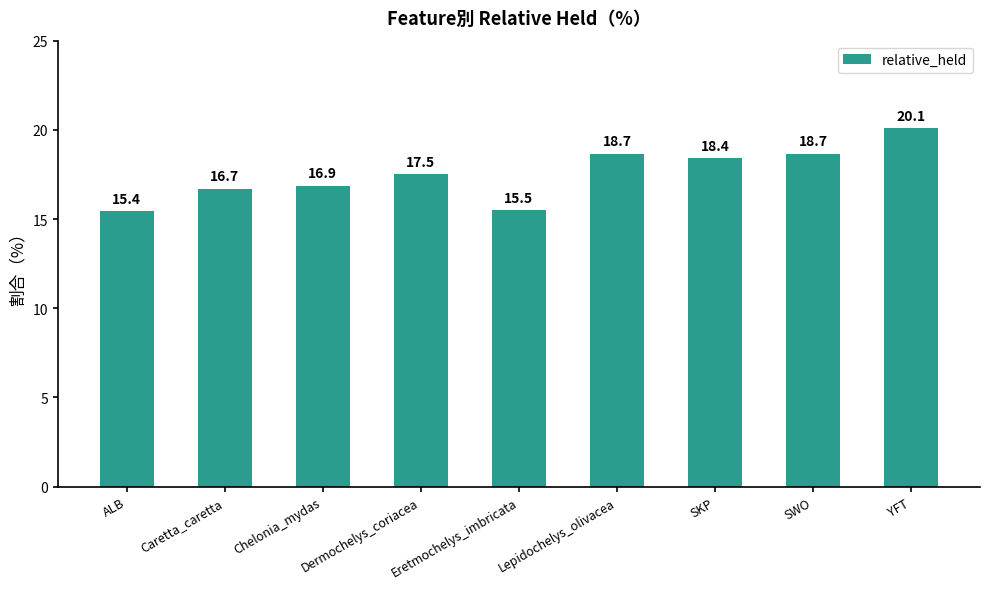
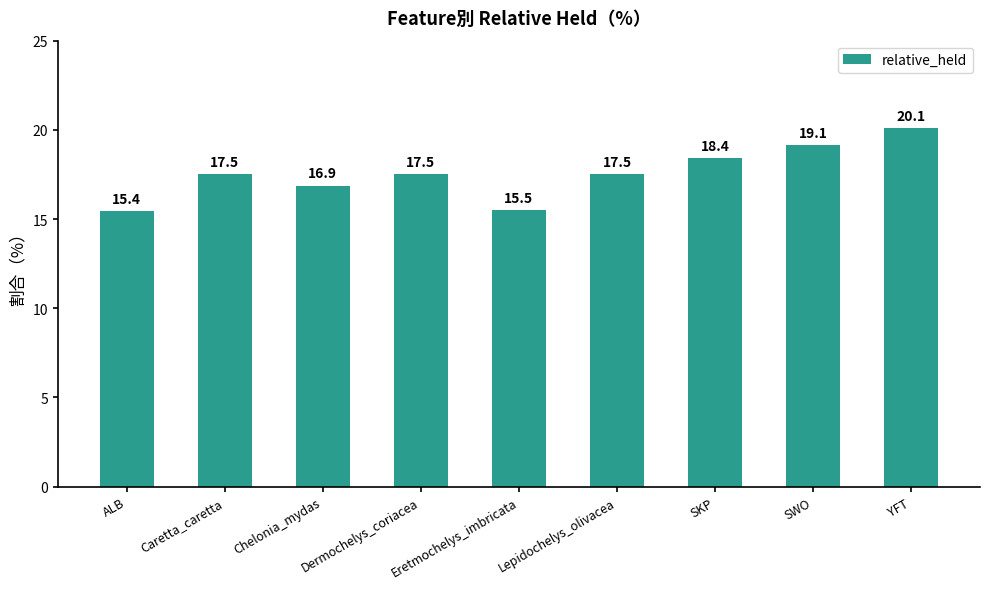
  {
    "ALB": 15.4,
-   "Caretta_caretta": 16.7,
+   "Caretta_caretta": 17.5,
    "Chelonia_mydas": 16.9,
    "Dermochelys_coriacea": 17.5,
    "Eretmochelys_imbricata": 15.5,
-   "Lepidochelys_olivacea": 18.7,
+   "Lepidochelys_olivacea": 17.5,
    "SKP": 18.4,
-   "SWO": 18.7,
+   "SWO": 19.1,
    "YFT": 20.1
  }
